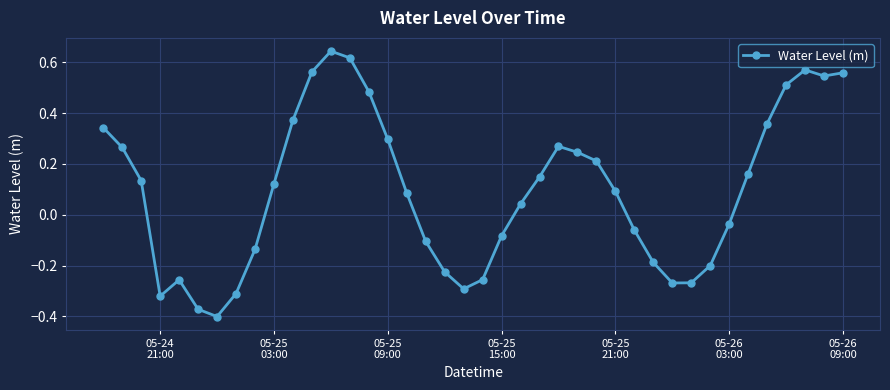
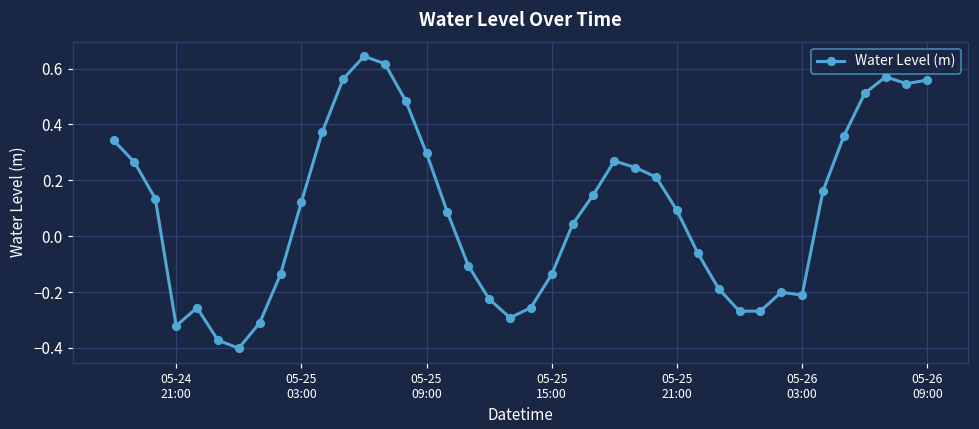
  {
    "05-24 21:00": -0.32,
    "05-25 03:00": 0.12,
    "05-25 09:00": 0.30,
-   "05-25 15:00": -0.08,
+   "05-25 15:00": -0.14,
    "05-25 21:00": 0.09,
-   "05-26 03:00": -0.04,
+   "05-26 03:00": -0.21,
    "05-26 09:00": 0.56
  }
